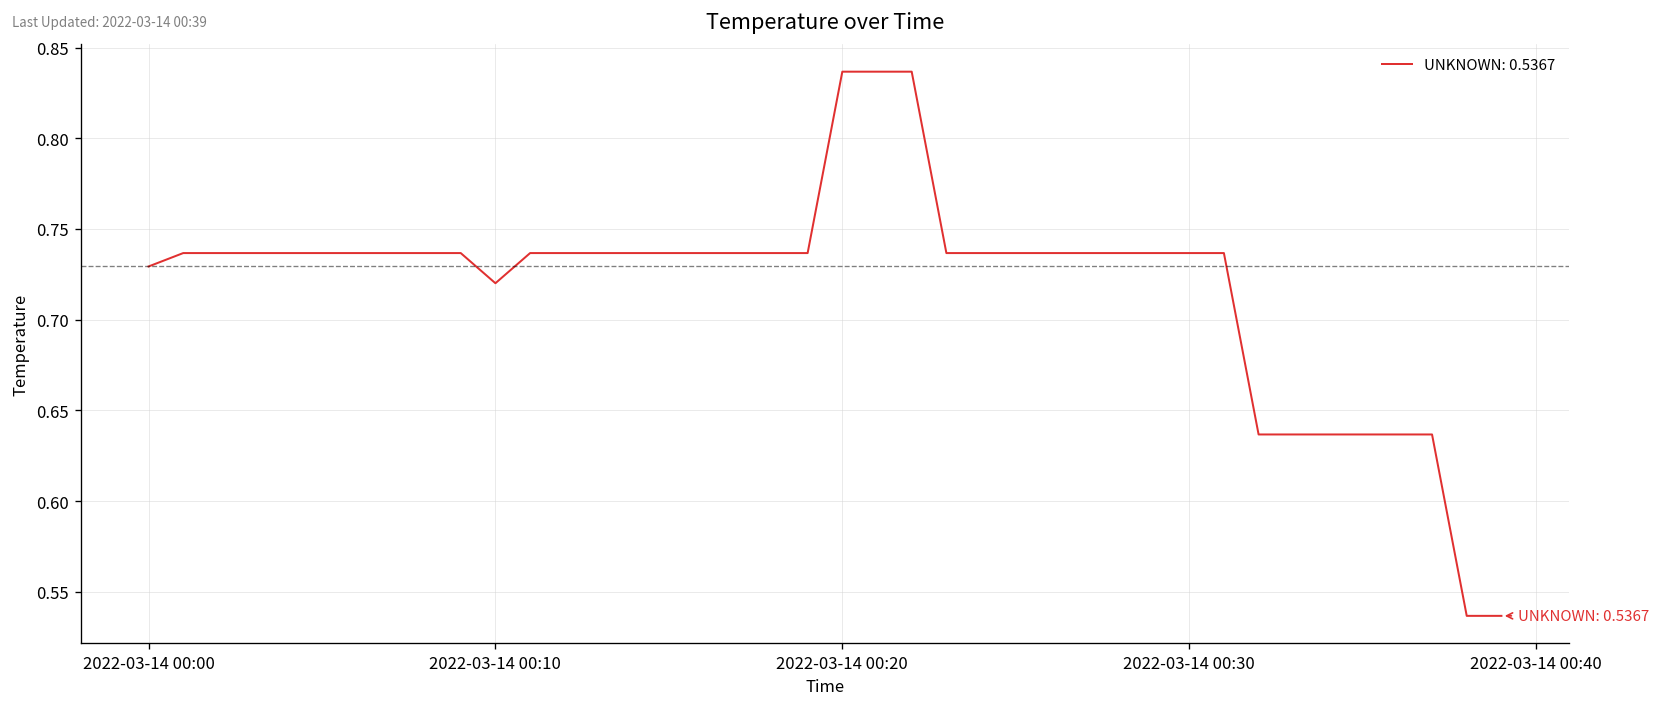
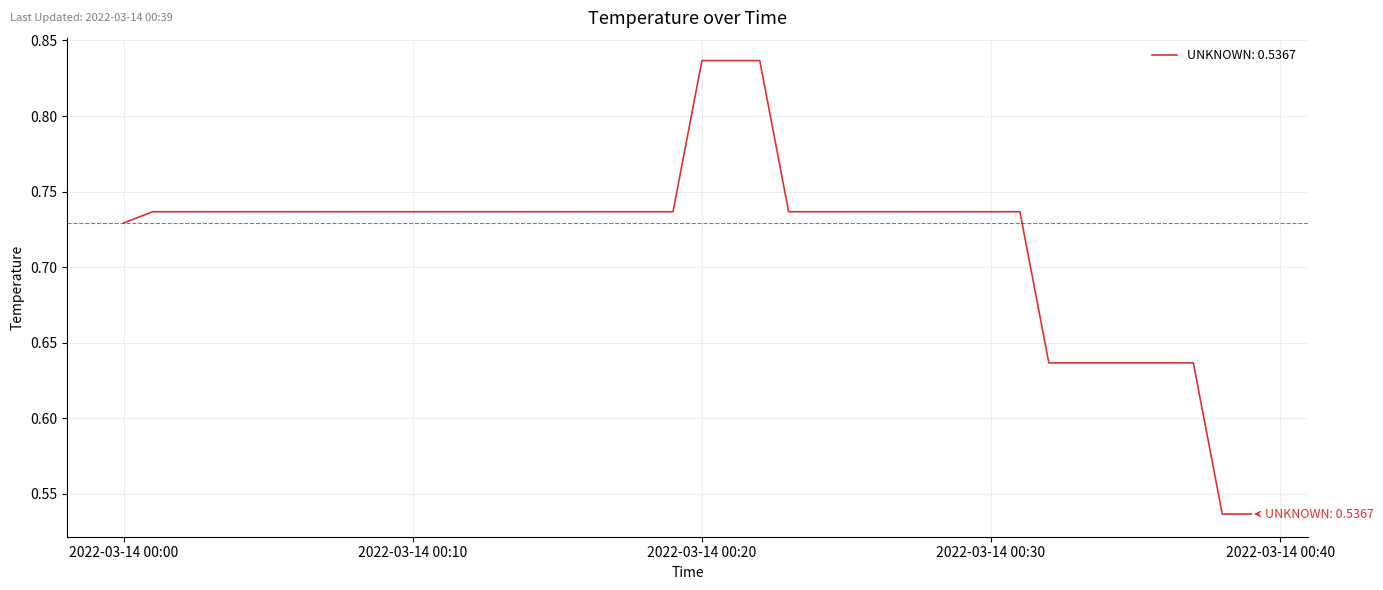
  {
    "2022-03-14 00:00": 0.729,
-   "2022-03-14 00:10": 0.720,
+   "2022-03-14 00:10": 0.737,
    "2022-03-14 00:20": 0.837,
    "2022-03-14 00:30": 0.737
  }
